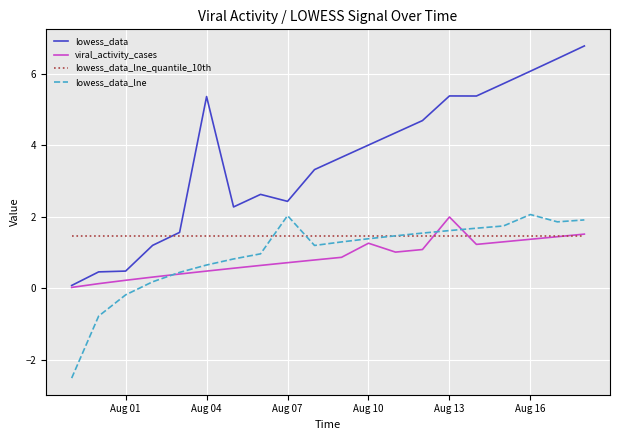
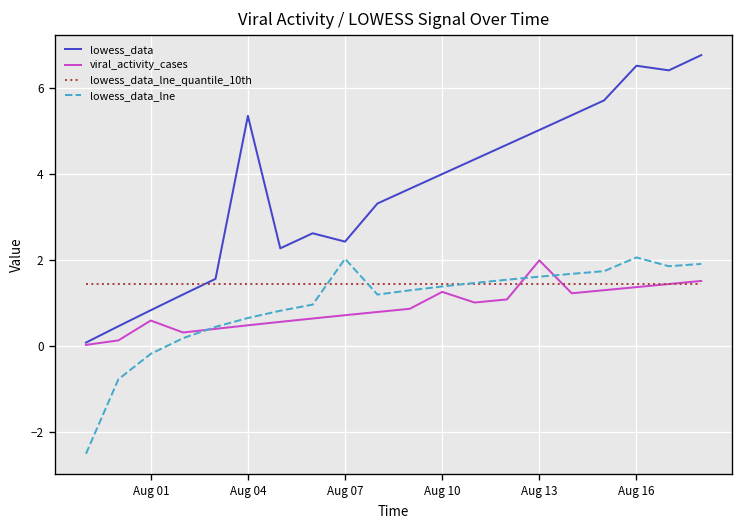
  {
    "lowess_data": {
-     "Aug 01": 0.5,
+     "Aug 01": 0.8,
      "Aug 04": 5.4,
      "Aug 07": 2.4,
      "Aug 10": 4.0,
-     "Aug 13": 5.4,
-     "Aug 16": 6.1
+     "Aug 13": 5.0,
+     "Aug 16": 6.5
    },
    "viral_activity_cases": {
-     "Aug 01": 0.2,
+     "Aug 01": 0.6,
      "Aug 04": 0.5,
      "Aug 07": 0.7,
      "Aug 10": 1.3,
      "Aug 13": 2.0,
      "Aug 16": 1.4
    },
    "lowess_data_lne_quantile_10th": {
      "Aug 01": 1.5,
      "Aug 04": 1.5,
      "Aug 07": 1.5,
      "Aug 13": 1.5,
      "Aug 16": 1.5
    },
    "lowess_data_lne": {
      "Aug 01": -0.2,
      "Aug 04": 0.7,
      "Aug 07": 2.0,
      "Aug 13": 1.6,
      "Aug 16": 2.1
    }
  }
